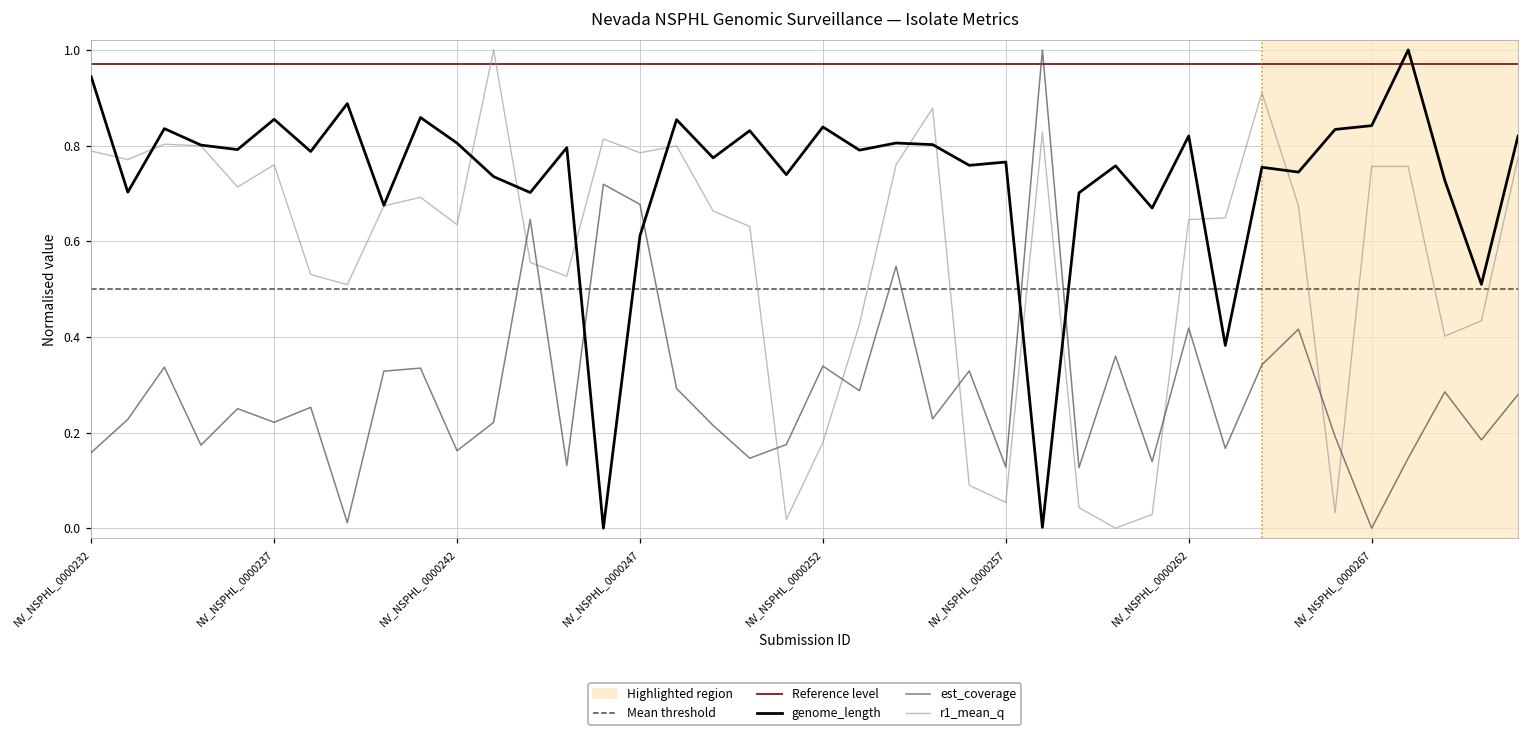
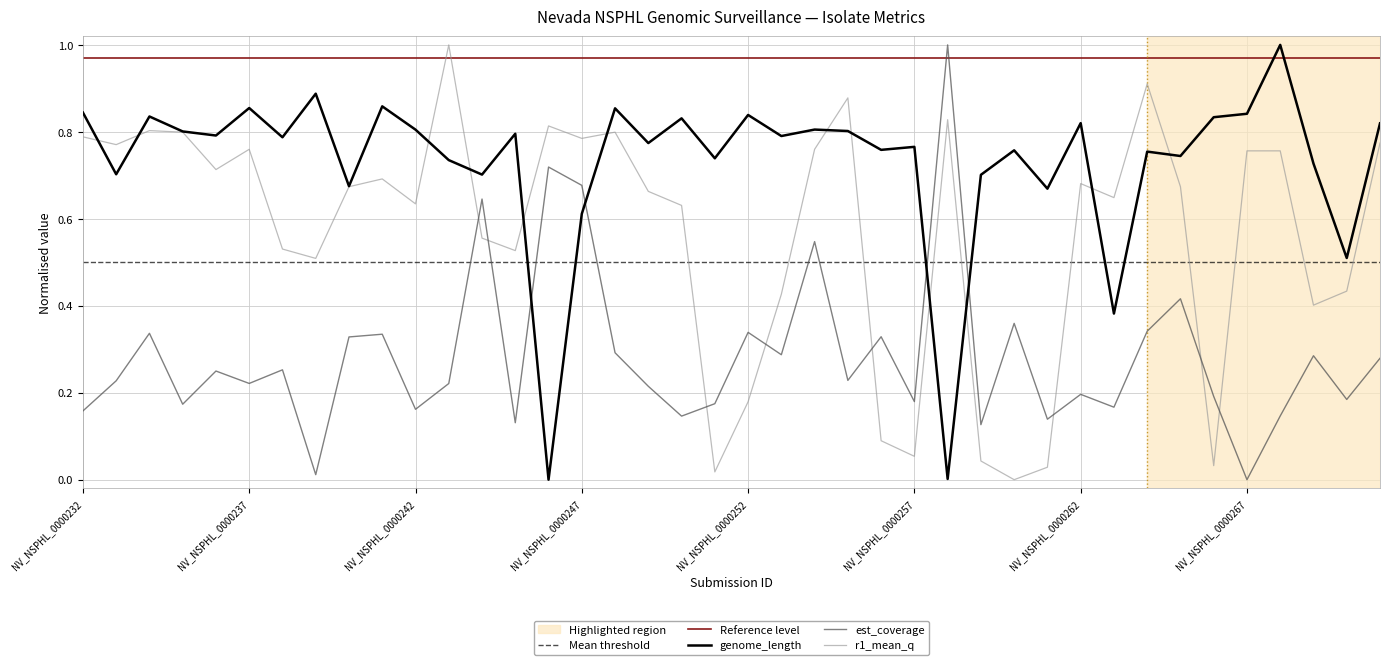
  {
    "genome_length": {
-     "NV_NSPHL_0000232": 0.94,
+     "NV_NSPHL_0000232": 0.84,
      "NV_NSPHL_0000237": 0.85,
      "NV_NSPHL_0000242": 0.81,
      "NV_NSPHL_0000247": 0.61,
      "NV_NSPHL_0000252": 0.84,
      "NV_NSPHL_0000257": 0.77,
      "NV_NSPHL_0000262": 0.82,
      "NV_NSPHL_0000267": 0.84
    },
    "est_coverage": {
      "NV_NSPHL_0000232": 0.16,
      "NV_NSPHL_0000237": 0.22,
      "NV_NSPHL_0000242": 0.16,
      "NV_NSPHL_0000247": 0.68,
      "NV_NSPHL_0000252": 0.34,
-     "NV_NSPHL_0000257": 0.13,
-     "NV_NSPHL_0000262": 0.42,
+     "NV_NSPHL_0000257": 0.18,
+     "NV_NSPHL_0000262": 0.20,
      "NV_NSPHL_0000267": 0.00
    },
    "r1_mean_q": {
      "NV_NSPHL_0000232": 0.79,
      "NV_NSPHL_0000237": 0.76,
      "NV_NSPHL_0000242": 0.63,
      "NV_NSPHL_0000247": 0.78,
      "NV_NSPHL_0000252": 0.18,
      "NV_NSPHL_0000257": 0.05,
-     "NV_NSPHL_0000262": 0.65,
+     "NV_NSPHL_0000262": 0.68,
      "NV_NSPHL_0000267": 0.76
    }
  }
